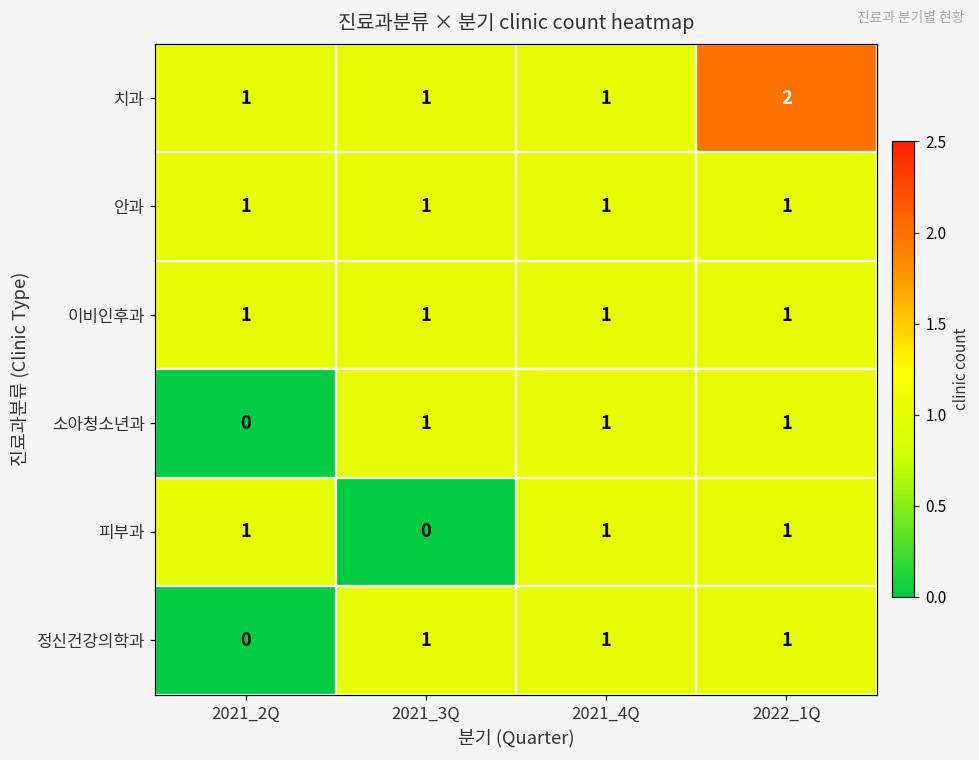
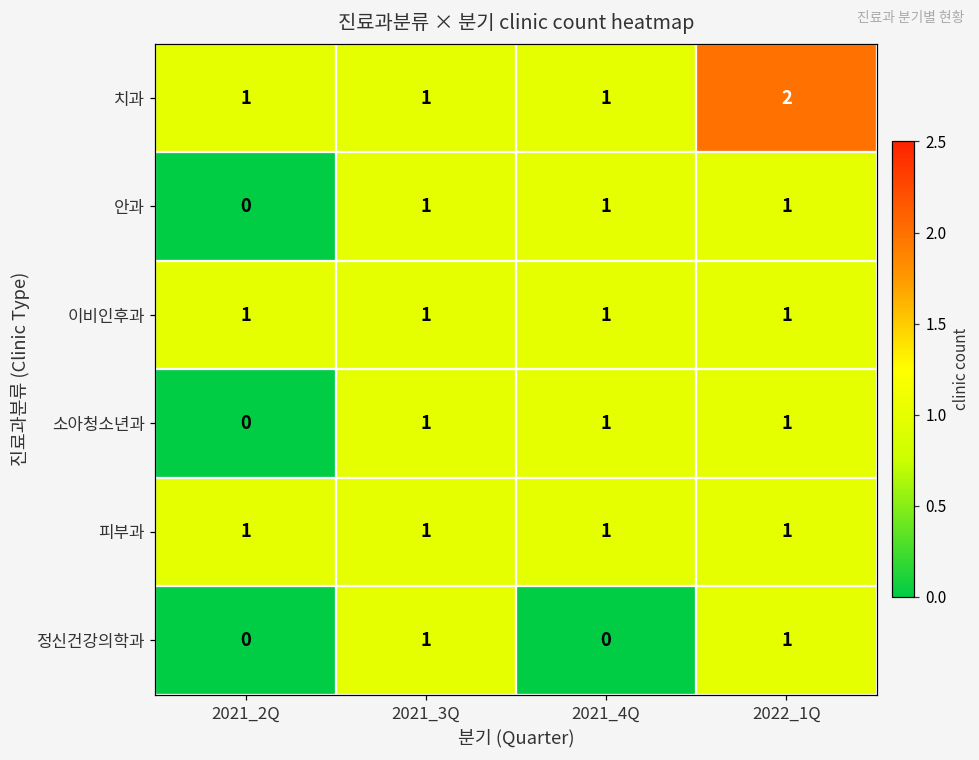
  {
    "치과": {
      "2021_2Q": 1,
      "2021_3Q": 1,
      "2021_4Q": 1,
      "2022_1Q": 2
    },
    "안과": {
-     "2021_2Q": 1,
+     "2021_2Q": 0,
      "2021_3Q": 1,
      "2021_4Q": 1,
      "2022_1Q": 1
    },
    "이비인후과": {
      "2021_2Q": 1,
      "2021_3Q": 1,
      "2021_4Q": 1,
      "2022_1Q": 1
    },
    "소아청소년과": {
      "2021_2Q": 0,
      "2021_3Q": 1,
      "2021_4Q": 1,
      "2022_1Q": 1
    },
    "피부과": {
      "2021_2Q": 1,
-     "2021_3Q": 0,
+     "2021_3Q": 1,
      "2021_4Q": 1,
      "2022_1Q": 1
    },
    "정신건강의학과": {
      "2021_2Q": 0,
      "2021_3Q": 1,
-     "2021_4Q": 1,
+     "2021_4Q": 0,
      "2022_1Q": 1
    }
  }
